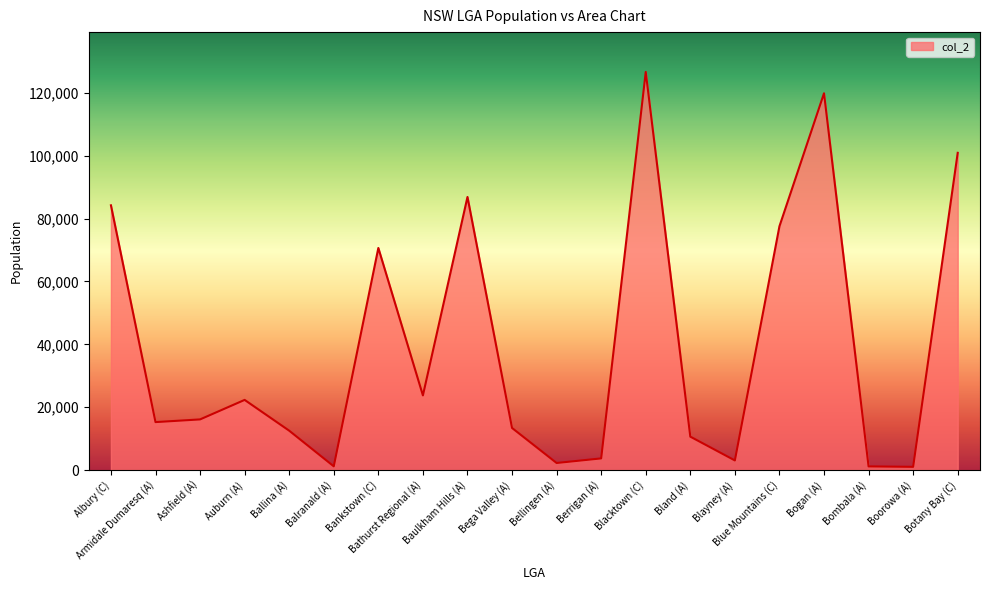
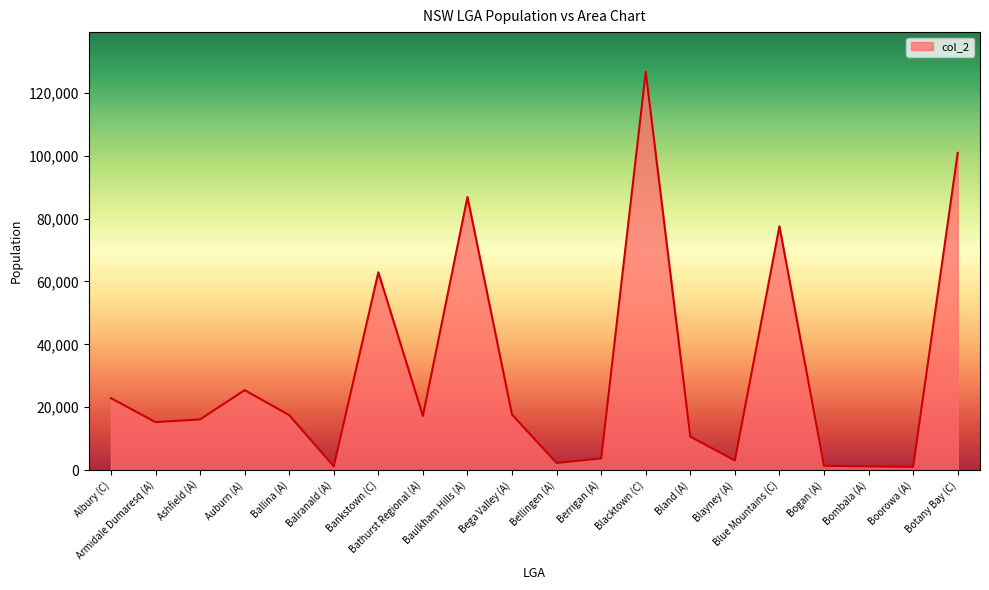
  {
-   "Albury (C)": "84,000",
+   "Albury (C)": "23,000",
    "Armidale Dumaresq (A)": "15,000",
    "Ashfield (A)": "16,000",
-   "Auburn (A)": "22,000",
-   "Ballina (A)": "13,000",
+   "Auburn (A)": "25,000",
+   "Ballina (A)": "17,000",
    "Balranald (A)": "1,000",
-   "Bankstown (C)": "71,000",
-   "Bathurst Regional (A)": "24,000",
+   "Bankstown (C)": "63,000",
+   "Bathurst Regional (A)": "17,000",
    "Baulkham Hills (A)": "87,000",
-   "Bega Valley (A)": "13,000",
+   "Bega Valley (A)": "18,000",
    "Bellingen (A)": "2,000",
    "Berrigan (A)": "4,000",
    "Blacktown (C)": "127,000",
    "Bland (A)": "11,000",
    "Blayney (A)": "3,000",
    "Blue Mountains (C)": "78,000",
-   "Bogan (A)": "120,000",
+   "Bogan (A)": "1,000",
    "Bombala (A)": "1,000",
    "Boorowa (A)": "1,000",
    "Botany Bay (C)": "101,000"
  }
